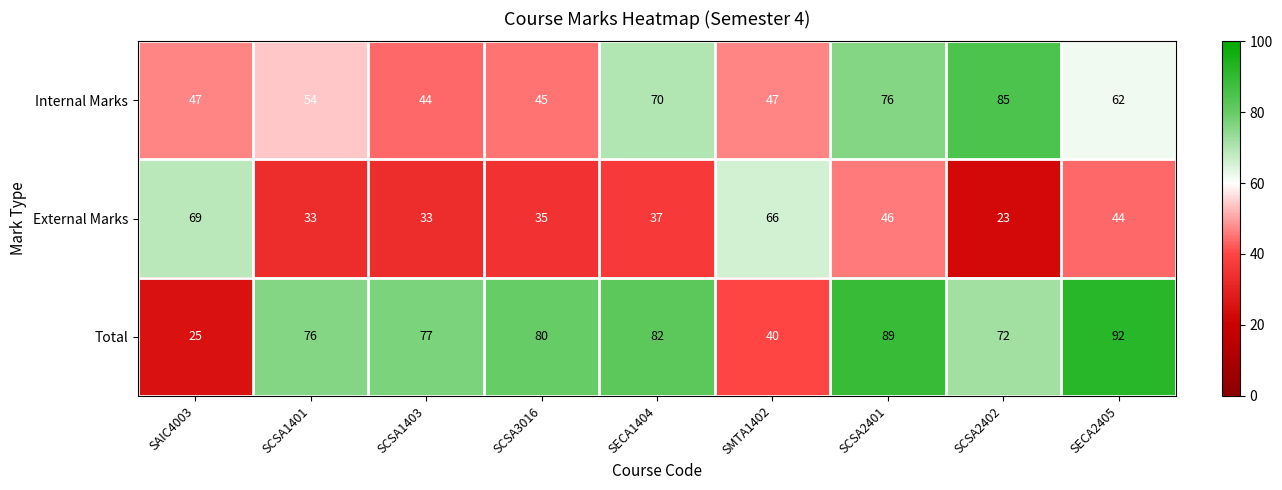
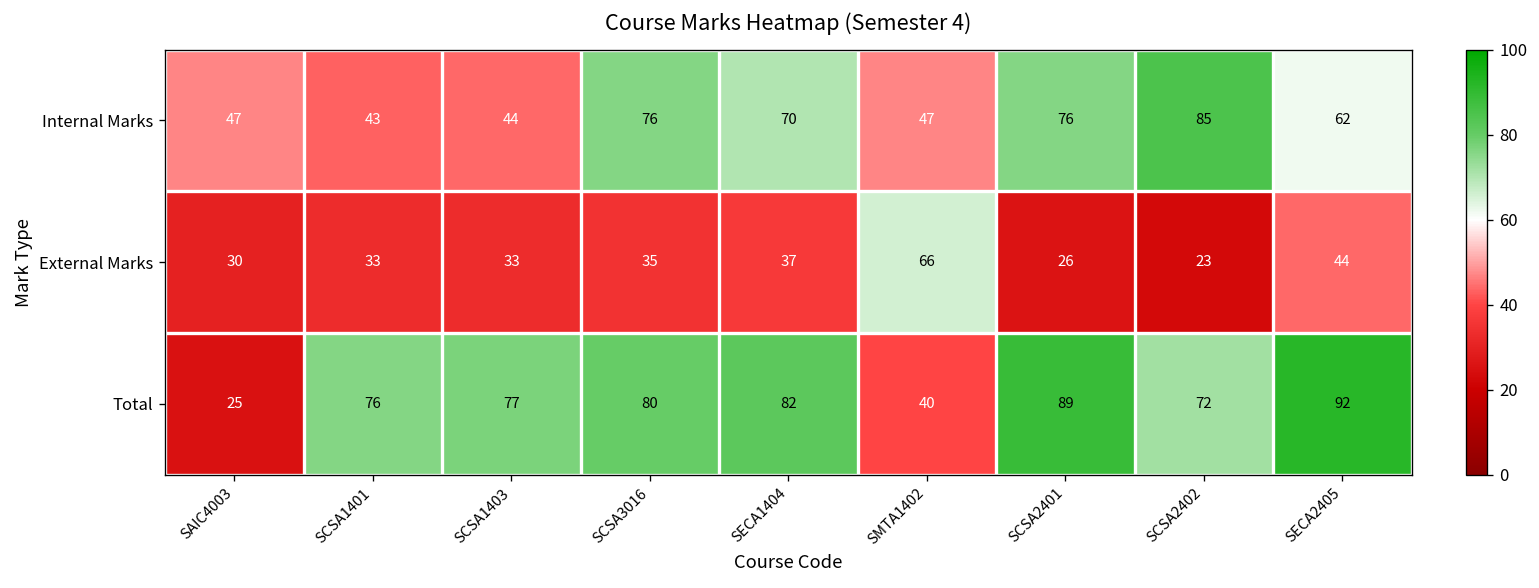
  {
    "Internal Marks": {
      "SAIC4003": 47,
-     "SCSA1401": 54,
+     "SCSA1401": 43,
      "SCSA1403": 44,
-     "SCSA3016": 45,
+     "SCSA3016": 76,
      "SECA1404": 70,
      "SMTA1402": 47,
      "SCSA2401": 76,
      "SCSA2402": 85,
      "SECA2405": 62
    },
    "External Marks": {
-     "SAIC4003": 69,
+     "SAIC4003": 30,
      "SCSA1401": 33,
      "SCSA1403": 33,
      "SCSA3016": 35,
      "SECA1404": 37,
      "SMTA1402": 66,
-     "SCSA2401": 46,
+     "SCSA2401": 26,
      "SCSA2402": 23,
      "SECA2405": 44
    },
    "Total": {
      "SAIC4003": 25,
      "SCSA1401": 76,
      "SCSA1403": 77,
      "SCSA3016": 80,
      "SECA1404": 82,
      "SMTA1402": 40,
      "SCSA2401": 89,
      "SCSA2402": 72,
      "SECA2405": 92
    }
  }
